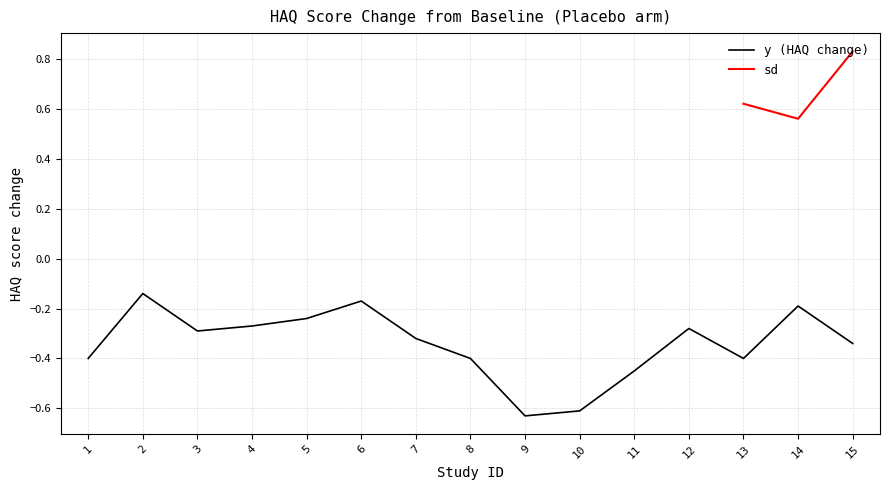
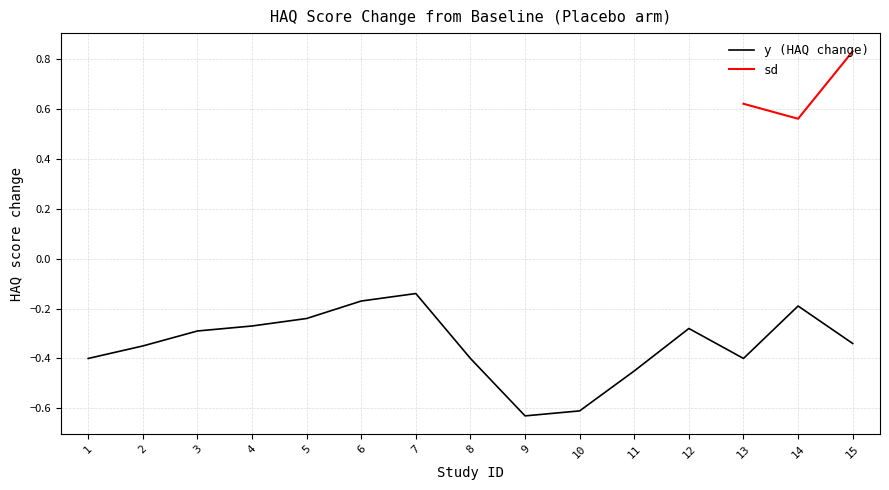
  {
    "y (HAQ change)": {
      "1": -0.40,
-     "2": -0.14,
+     "2": -0.35,
      "3": -0.29,
      "4": -0.27,
      "5": -0.24,
      "6": -0.17,
-     "7": -0.32,
+     "7": -0.14,
      "8": -0.40,
      "9": -0.63,
      "10": -0.61,
      "11": -0.45,
      "12": -0.28,
      "13": -0.40,
      "14": -0.19,
      "15": -0.34
    },
    "sd": {
      "13": 0.62,
      "14": 0.56,
      "15": 0.83
    }
  }
